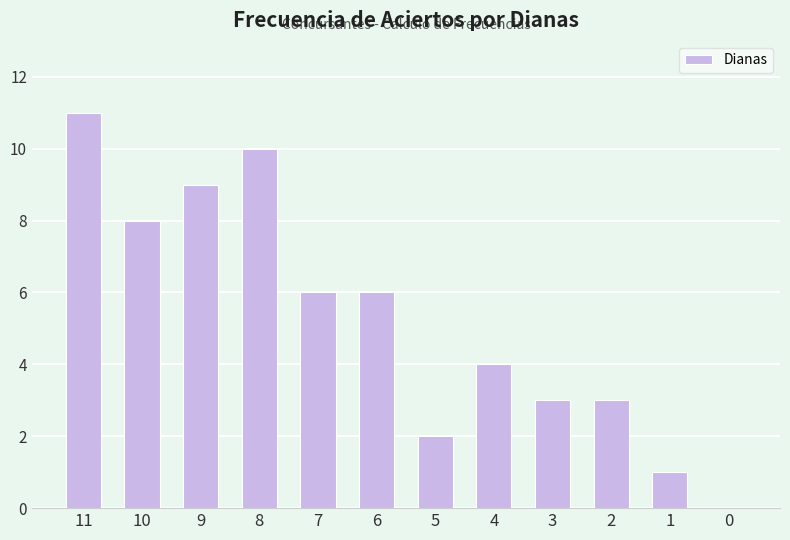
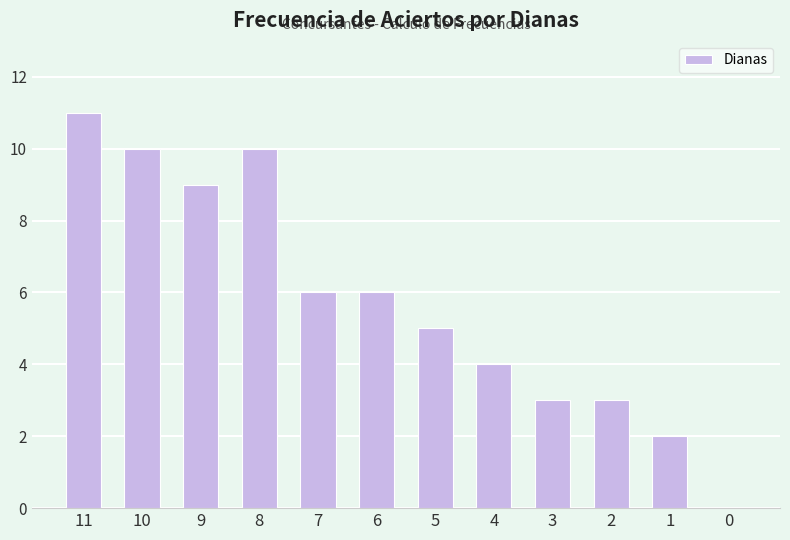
  {
    "11": 11,
-   "10": 8,
+   "10": 10,
    "9": 9,
    "8": 10,
    "7": 6,
    "6": 6,
-   "5": 2,
+   "5": 5,
    "4": 4,
    "3": 3,
    "2": 3,
-   "1": 1,
+   "1": 2,
    "0": 0
  }
